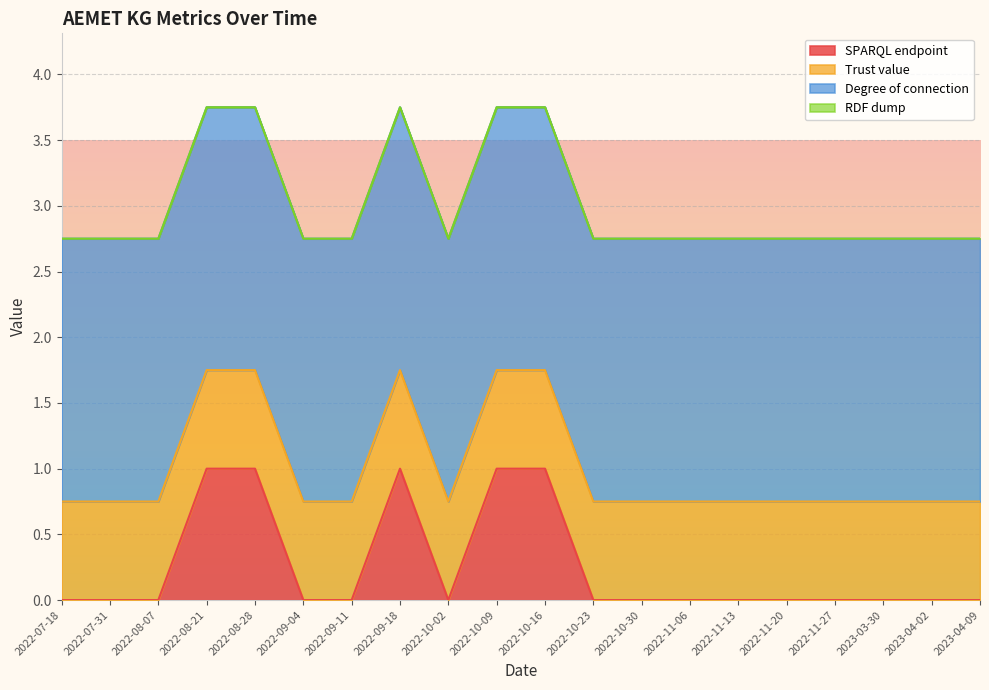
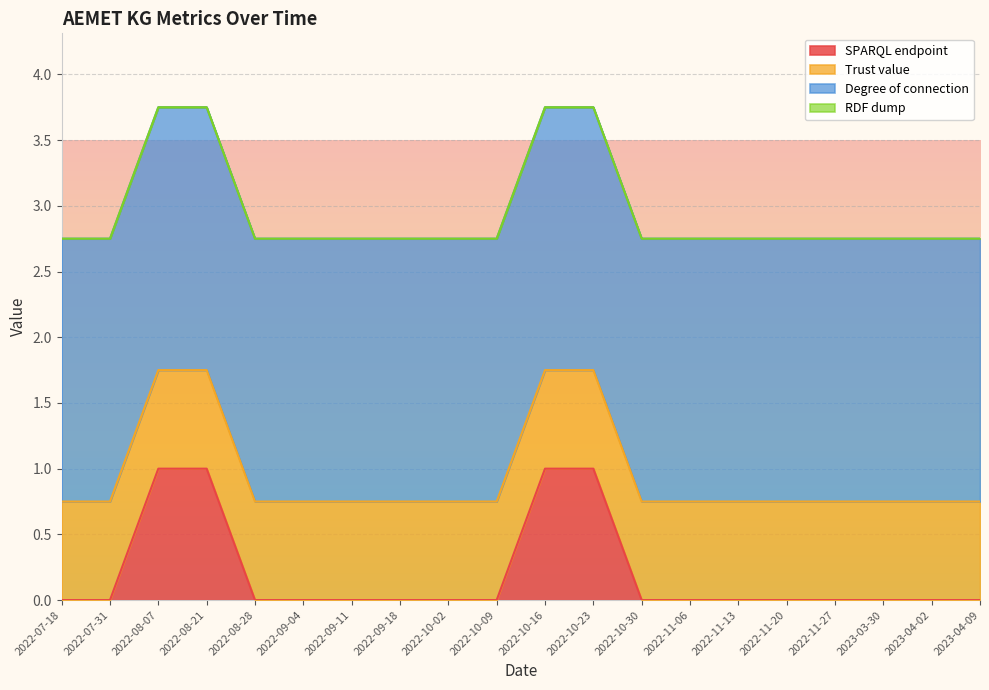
  {
    "SPARQL endpoint": {
      "2022-07-18": 0,
      "2022-07-31": 0,
-     "2022-08-07": 0,
+     "2022-08-07": 1,
      "2022-08-21": 1,
-     "2022-08-28": 1,
+     "2022-08-28": 0,
      "2022-09-04": 0,
      "2022-09-11": 0,
-     "2022-09-18": 1,
+     "2022-09-18": 0,
      "2022-10-02": 0,
-     "2022-10-09": 1,
+     "2022-10-09": 0,
      "2022-10-16": 1,
-     "2022-10-23": 0,
+     "2022-10-23": 1,
      "2022-10-30": 0,
      "2022-11-06": 0,
      "2022-11-13": 0,
      "2022-11-20": 0,
      "2022-11-27": 0,
      "2023-03-30": 0,
      "2023-04-02": 0,
      "2023-04-09": 0
    },
    "Trust value": {
      "2022-07-18": 0.75,
      "2022-07-31": 0.75,
      "2022-08-07": 0.75,
      "2022-08-21": 0.75,
      "2022-08-28": 0.75,
      "2022-09-04": 0.75,
      "2022-09-11": 0.75,
      "2022-09-18": 0.75,
      "2022-10-02": 0.75,
      "2022-10-09": 0.75,
      "2022-10-16": 0.75,
      "2022-10-23": 0.75,
      "2022-10-30": 0.75,
      "2022-11-06": 0.75,
      "2022-11-13": 0.75,
      "2022-11-20": 0.75,
      "2022-11-27": 0.75,
      "2023-03-30": 0.75,
      "2023-04-02": 0.75,
      "2023-04-09": 0.75
    }
  }
